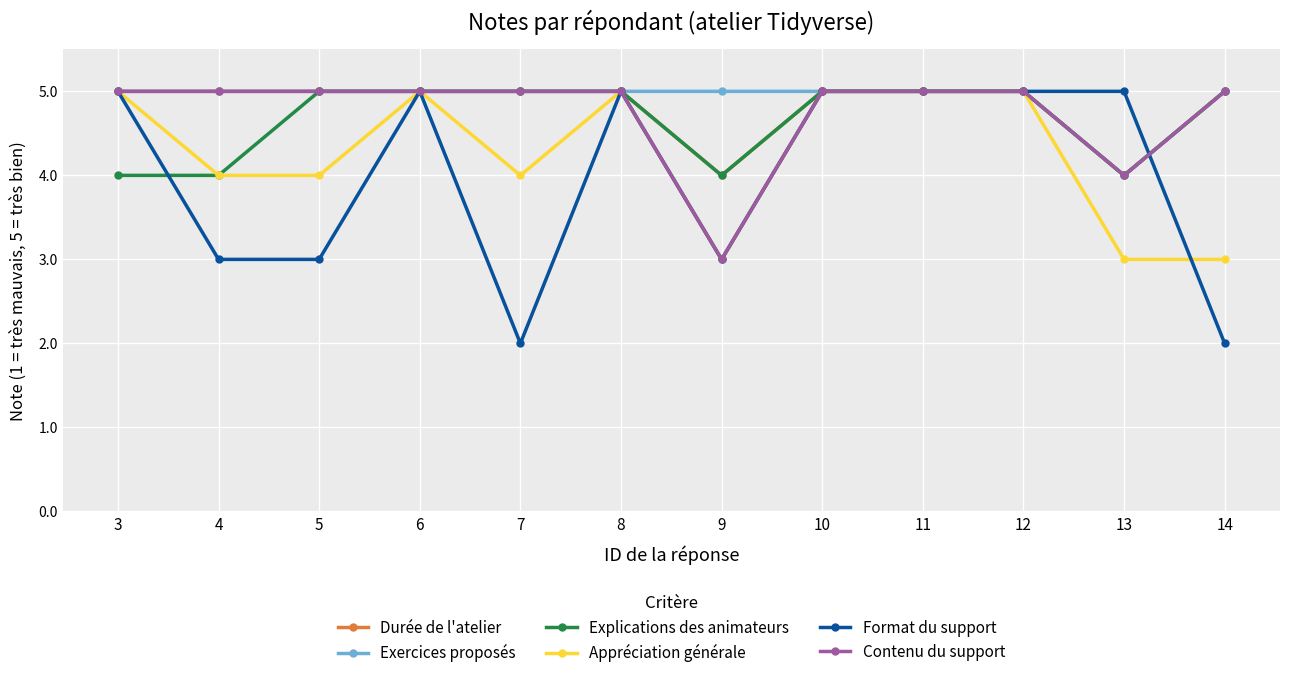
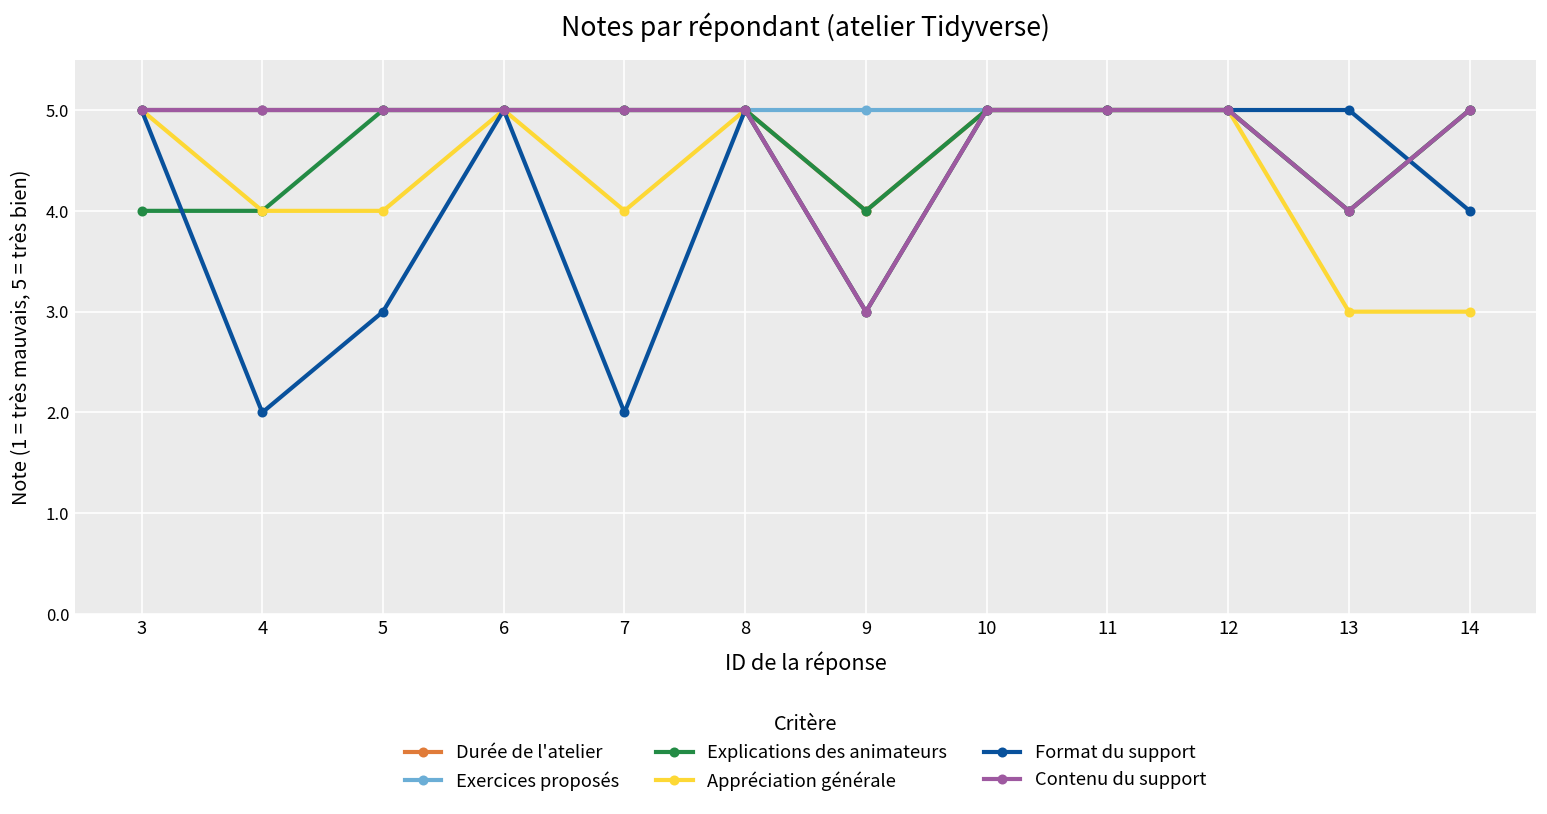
  {
    "Exercices proposés": {
      "9": 5
    },
    "Explications des animateurs": {
      "3": 4
    },
    "Appréciation générale": {
      "5": 4,
      "7": 4,
      "13": 3,
      "14": 3
    },
    "Format du support": {
-     "4": 3,
+     "4": 2,
      "5": 3,
      "7": 2,
      "13": 5,
-     "14": 2
+     "14": 4
    }
  }
